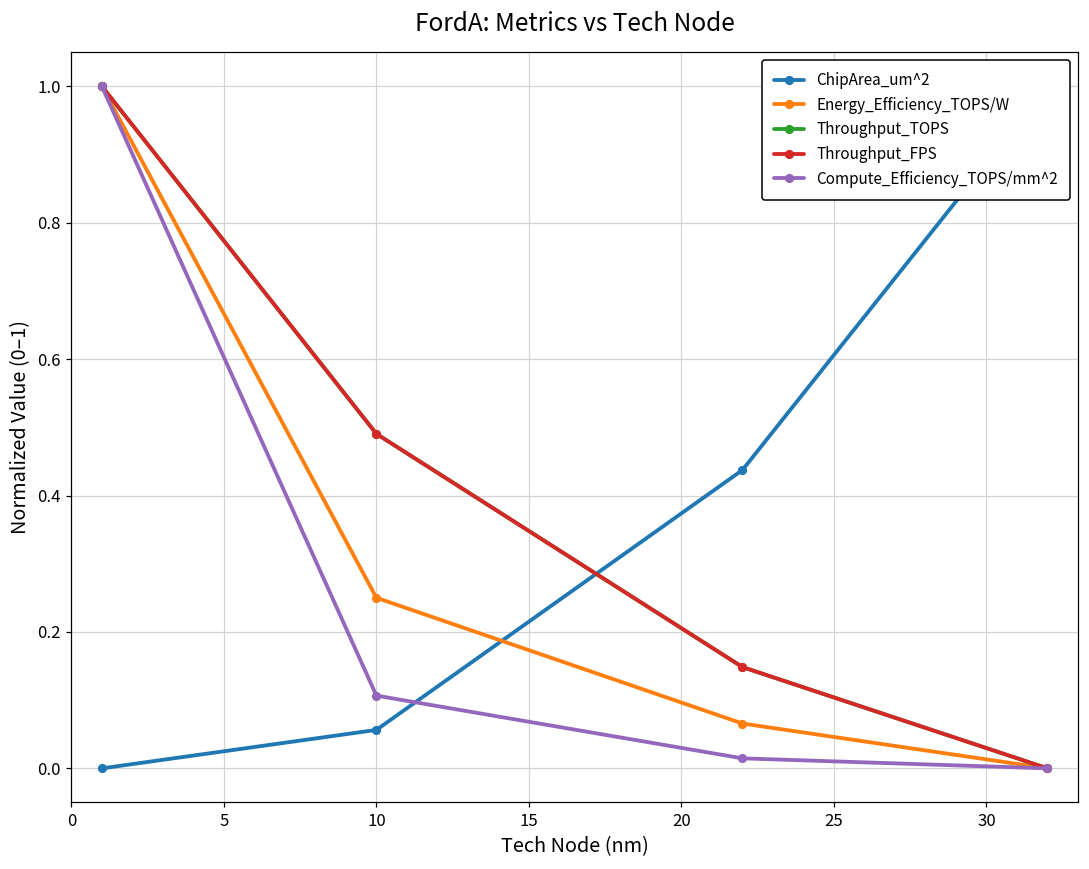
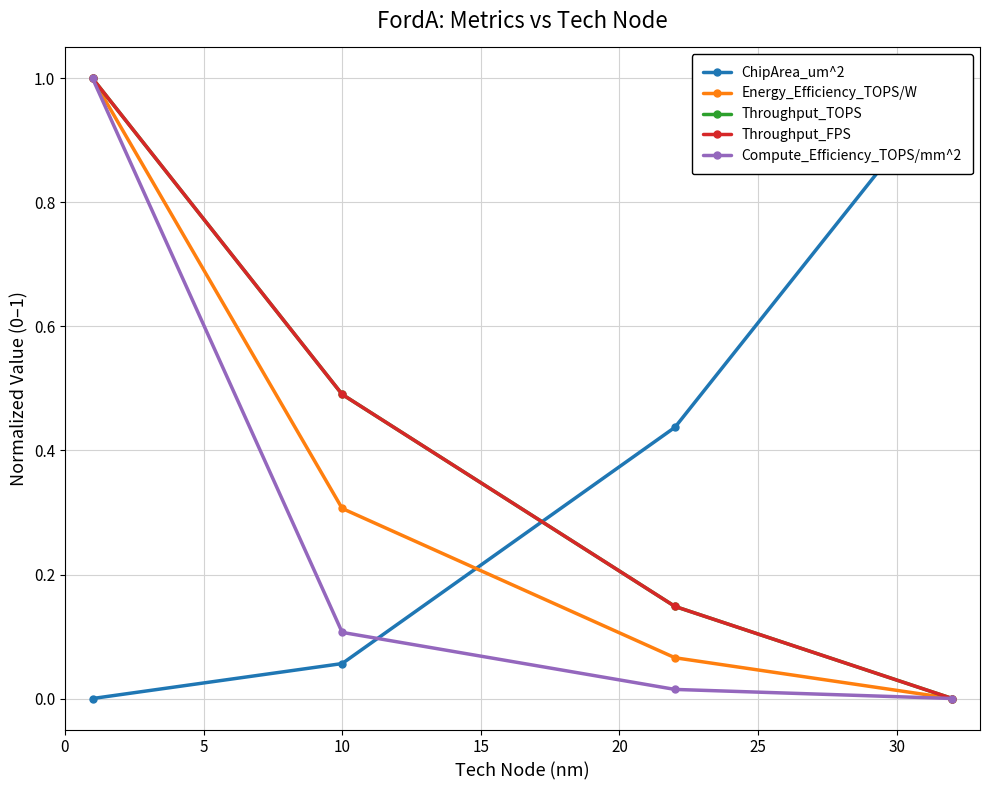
  {
    "ChipArea_um^2": {
      "10": 0.06
    },
    "Energy_Efficiency_TOPS/W": {
-     "10": 0.25
+     "10": 0.31
    },
    "Throughput_FPS": {
      "10": 0.49
    },
    "Compute_Efficiency_TOPS/mm^2": {
      "10": 0.11
    }
  }
